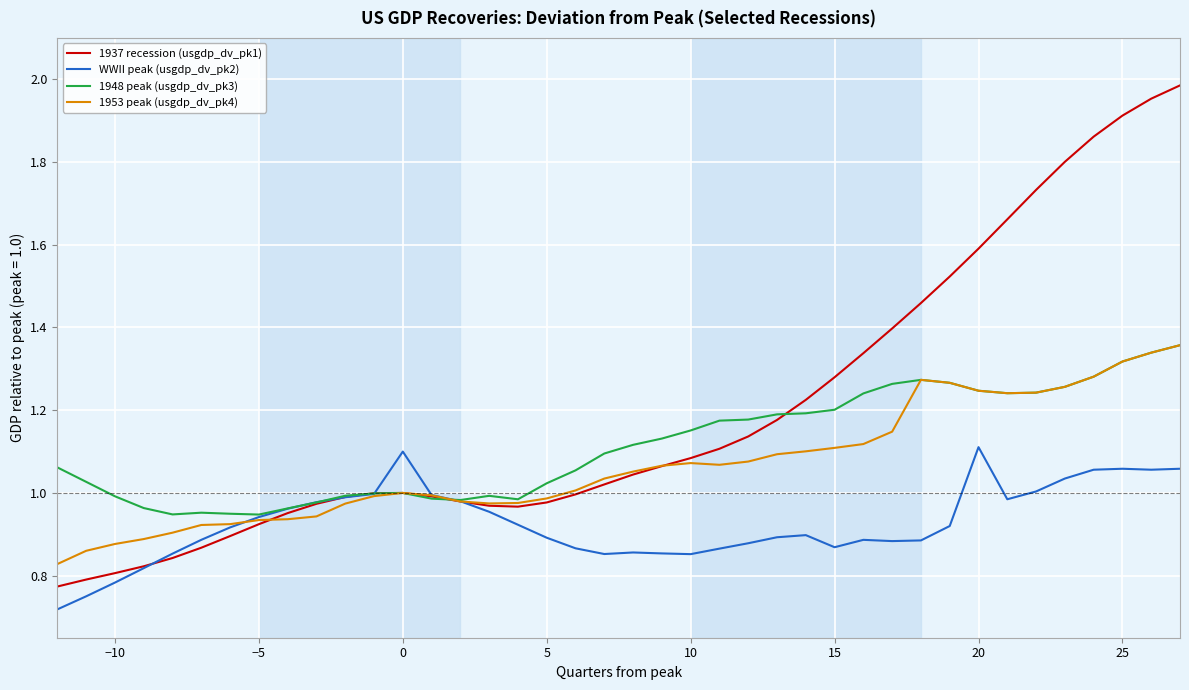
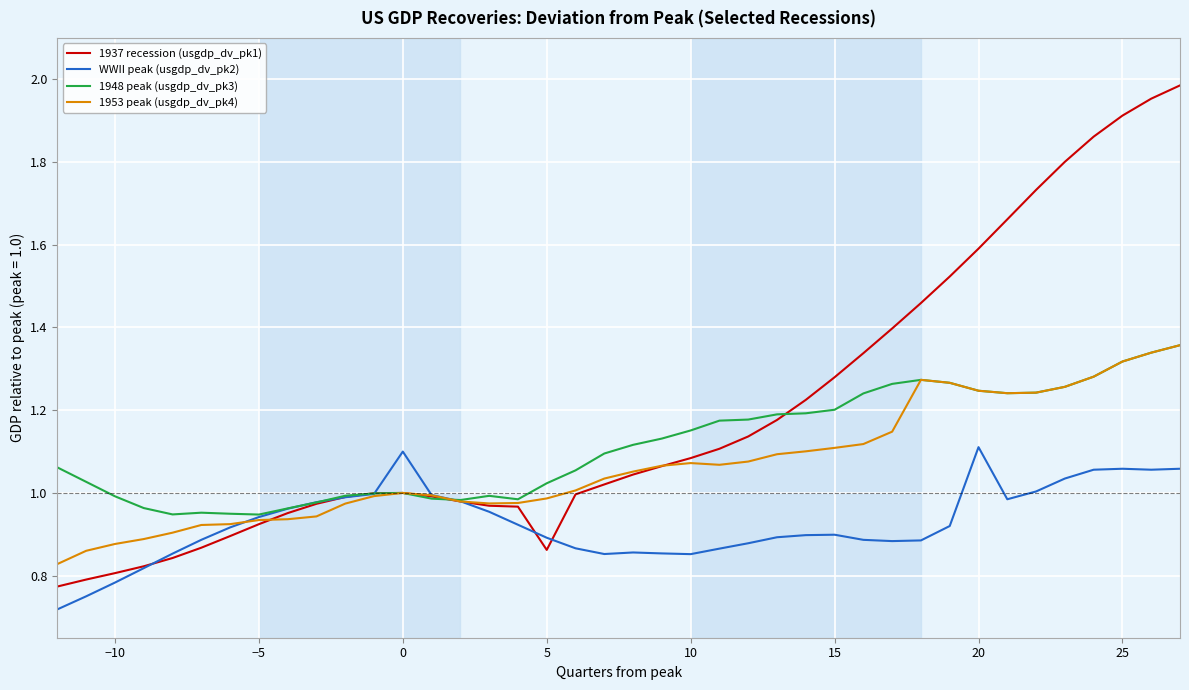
  {
    "1937 recession (usgdp_dv_pk1)": {
      "−10": 0.81,
      "−5": 0.92,
-     "5": 0.98,
+     "5": 0.86,
      "10": 1.08,
      "15": 1.28,
      "20": 1.59,
      "25": 1.91
    },
    "WWII peak (usgdp_dv_pk2)": {
      "−10": 0.78,
      "0": 1.10,
      "5": 0.89,
      "10": 0.85,
-     "15": 0.87,
+     "15": 0.90,
      "20": 1.11,
      "25": 1.06
    },
    "1948 peak (usgdp_dv_pk3)": {
      "−10": 0.99,
      "5": 1.02,
      "10": 1.15,
      "15": 1.20
    },
    "1953 peak (usgdp_dv_pk4)": {
      "−10": 0.88,
      "−5": 0.93,
      "5": 0.99,
      "10": 1.07,
      "15": 1.11
    }
  }
